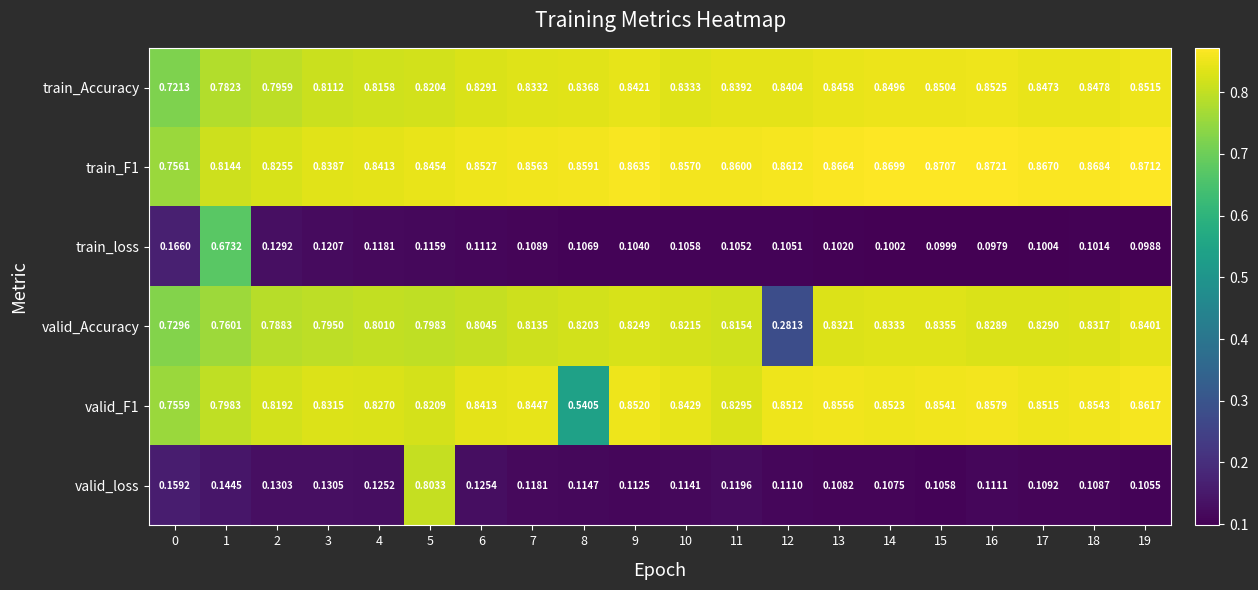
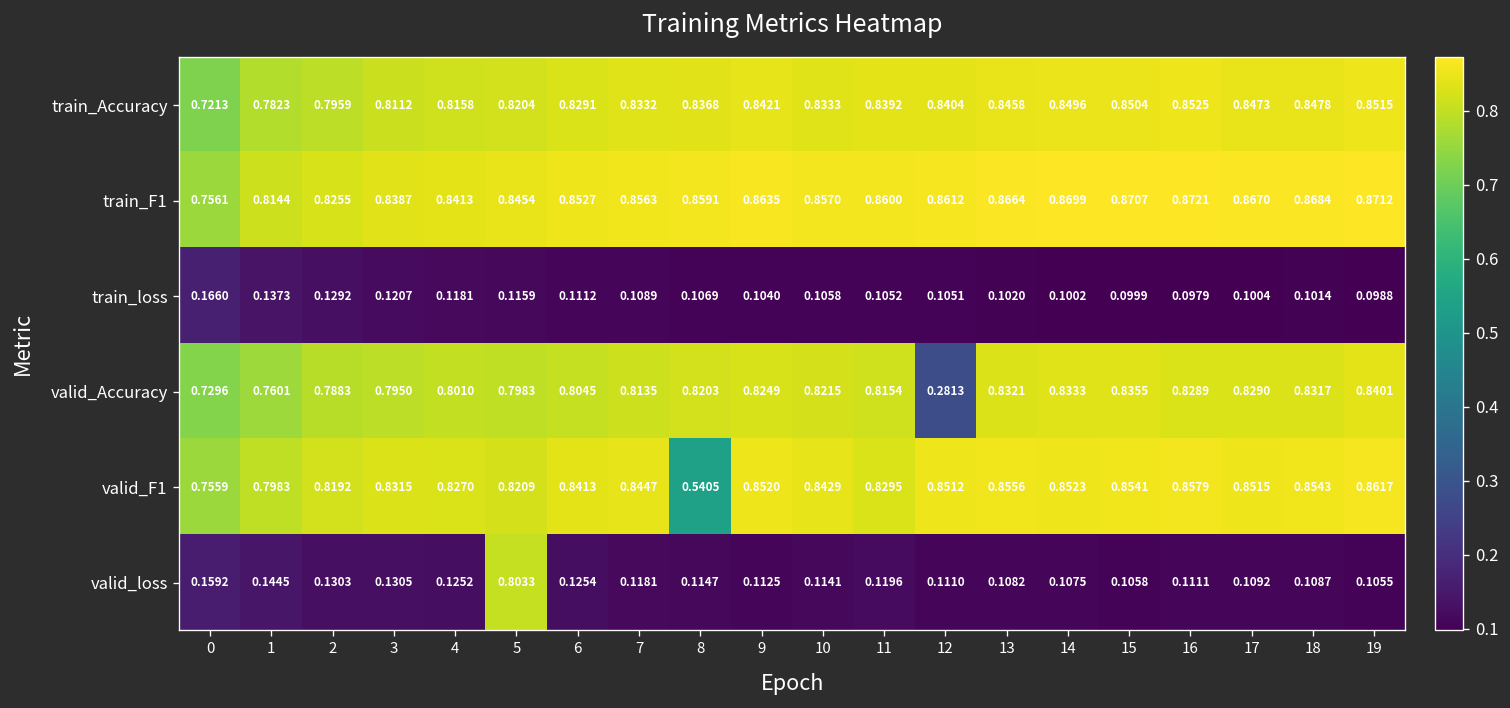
  {
    "train_Accuracy": {
      "0": 0.7213,
      "1": 0.7823,
      "2": 0.7959,
      "3": 0.8112,
      "4": 0.8158,
      "5": 0.8204,
      "6": 0.8291,
      "7": 0.8332,
      "8": 0.8368,
      "9": 0.8421,
      "10": 0.8333,
      "11": 0.8392,
      "12": 0.8404,
      "13": 0.8458,
      "14": 0.8496,
      "15": 0.8504,
      "16": 0.8525,
      "17": 0.8473,
      "18": 0.8478,
      "19": 0.8515
    },
    "train_F1": {
      "0": 0.7561,
      "1": 0.8144,
      "2": 0.8255,
      "3": 0.8387,
      "4": 0.8413,
      "5": 0.8454,
      "6": 0.8527,
      "7": 0.8563,
      "8": 0.8591,
      "9": 0.8635,
      "10": 0.8570,
      "11": 0.8600,
      "12": 0.8612,
      "13": 0.8664,
      "14": 0.8699,
      "15": 0.8707,
      "16": 0.8721,
      "17": 0.8670,
      "18": 0.8684,
      "19": 0.8712
    },
    "train_loss": {
      "0": 0.1660,
-     "1": 0.6732,
+     "1": 0.1373,
      "2": 0.1292,
      "3": 0.1207,
      "4": 0.1181,
      "5": 0.1159,
      "6": 0.1112,
      "7": 0.1089,
      "8": 0.1069,
      "9": 0.1040,
      "10": 0.1058,
      "11": 0.1052,
      "12": 0.1051,
      "13": 0.1020,
      "14": 0.1002,
      "15": 0.0999,
      "16": 0.0979,
      "17": 0.1004,
      "18": 0.1014,
      "19": 0.0988
    },
    "valid_Accuracy": {
      "0": 0.7296,
      "1": 0.7601,
      "2": 0.7883,
      "3": 0.7950,
      "4": 0.8010,
      "5": 0.7983,
      "6": 0.8045,
      "7": 0.8135,
      "8": 0.8203,
      "9": 0.8249,
      "10": 0.8215,
      "11": 0.8154,
      "12": 0.2813,
      "13": 0.8321,
      "14": 0.8333,
      "15": 0.8355,
      "16": 0.8289,
      "17": 0.8290,
      "18": 0.8317,
      "19": 0.8401
    },
    "valid_F1": {
      "0": 0.7559,
      "1": 0.7983,
      "2": 0.8192,
      "3": 0.8315,
      "4": 0.8270,
      "5": 0.8209,
      "6": 0.8413,
      "7": 0.8447,
      "8": 0.5405,
      "9": 0.8520,
      "10": 0.8429,
      "11": 0.8295,
      "12": 0.8512,
      "13": 0.8556,
      "14": 0.8523,
      "15": 0.8541,
      "16": 0.8579,
      "17": 0.8515,
      "18": 0.8543,
      "19": 0.8617
    },
    "valid_loss": {
      "0": 0.1592,
      "1": 0.1445,
      "2": 0.1303,
      "3": 0.1305,
      "4": 0.1252,
      "5": 0.8033,
      "6": 0.1254,
      "7": 0.1181,
      "8": 0.1147,
      "9": 0.1125,
      "10": 0.1141,
      "11": 0.1196,
      "12": 0.1110,
      "13": 0.1082,
      "14": 0.1075,
      "15": 0.1058,
      "16": 0.1111,
      "17": 0.1092,
      "18": 0.1087,
      "19": 0.1055
    }
  }
